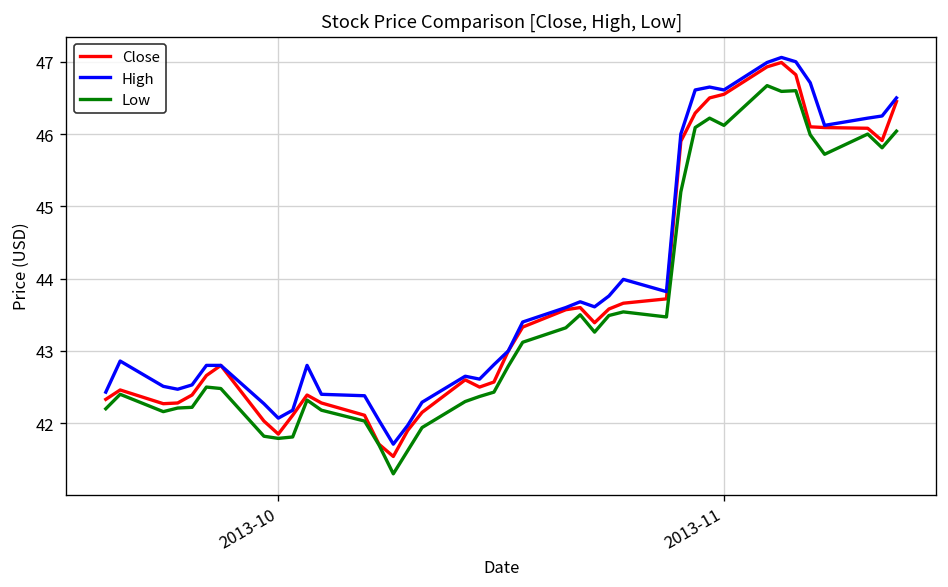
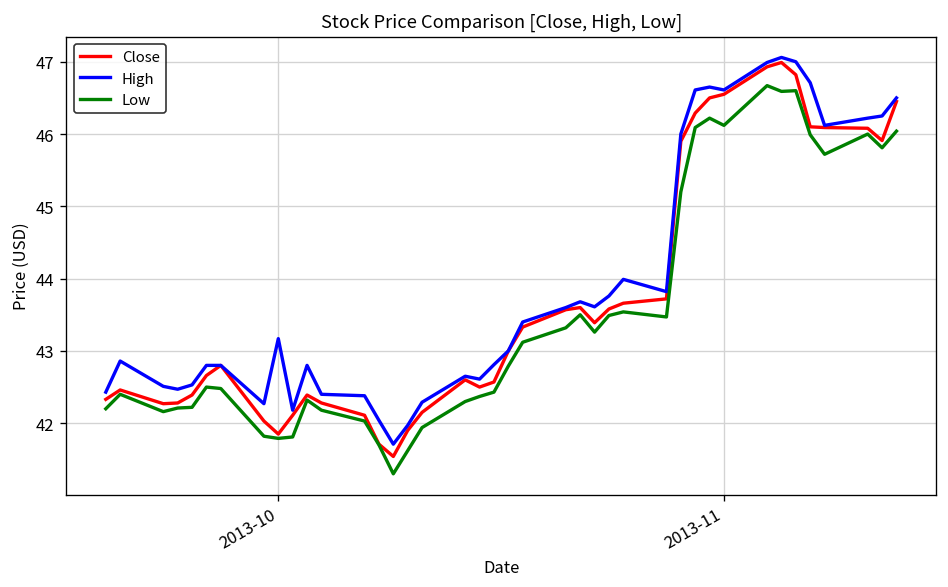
  {
    "Close": {
      "2013-10": 41.9,
      "2013-11": 46.6
    },
    "High": {
-     "2013-10": 42.1,
+     "2013-10": 43.2,
      "2013-11": 46.6
    },
    "Low": {
      "2013-10": 41.8,
      "2013-11": 46.1
    }
  }
